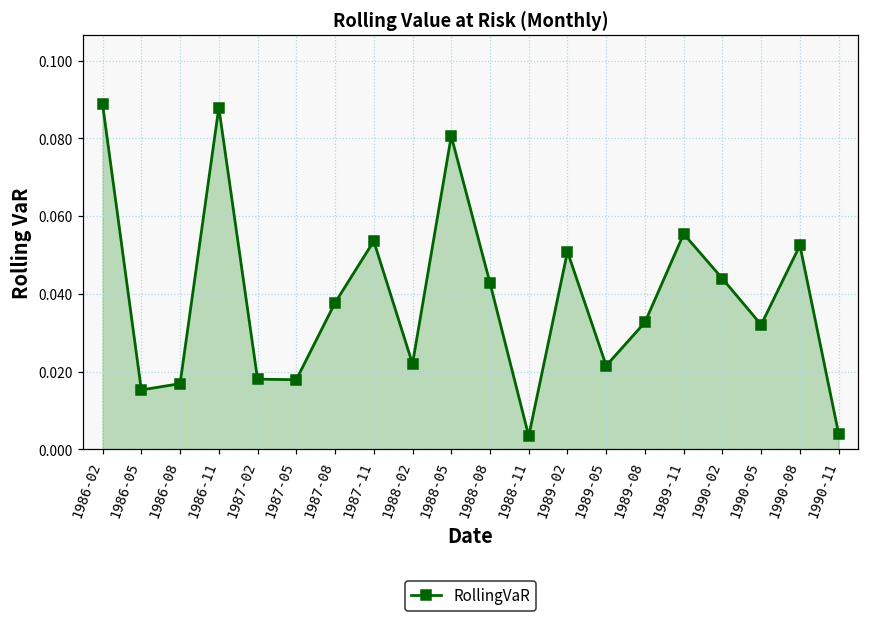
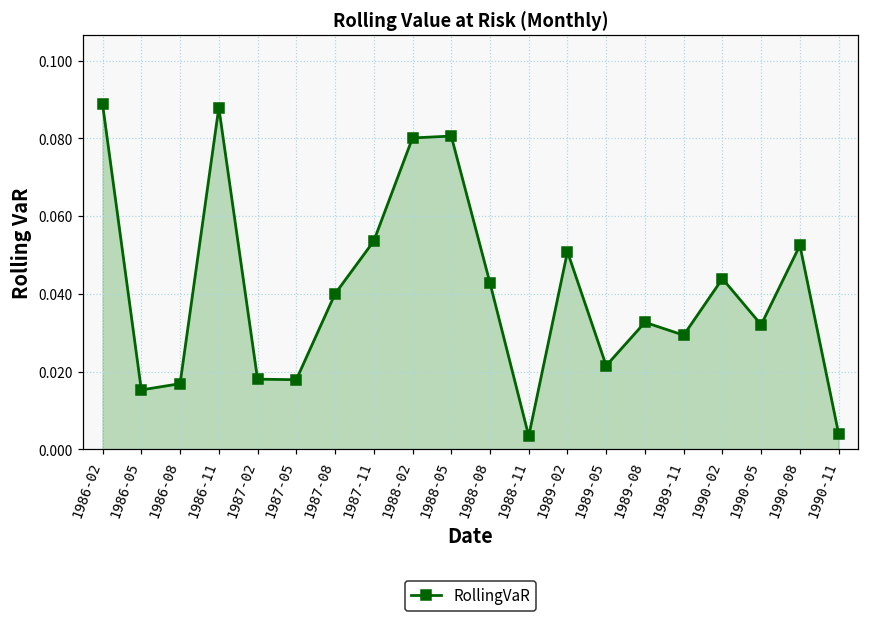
  {
    "1986-02": 0.089,
    "1986-05": 0.015,
    "1986-08": 0.017,
    "1986-11": 0.088,
    "1987-02": 0.018,
    "1987-05": 0.018,
-   "1987-08": 0.038,
+   "1987-08": 0.040,
    "1987-11": 0.054,
-   "1988-02": 0.022,
+   "1988-02": 0.080,
    "1988-05": 0.081,
    "1988-08": 0.043,
    "1988-11": 0.003,
    "1989-02": 0.051,
    "1989-05": 0.022,
    "1989-08": 0.033,
-   "1989-11": 0.055,
+   "1989-11": 0.029,
    "1990-02": 0.044,
    "1990-05": 0.032,
    "1990-08": 0.052,
    "1990-11": 0.004
  }
